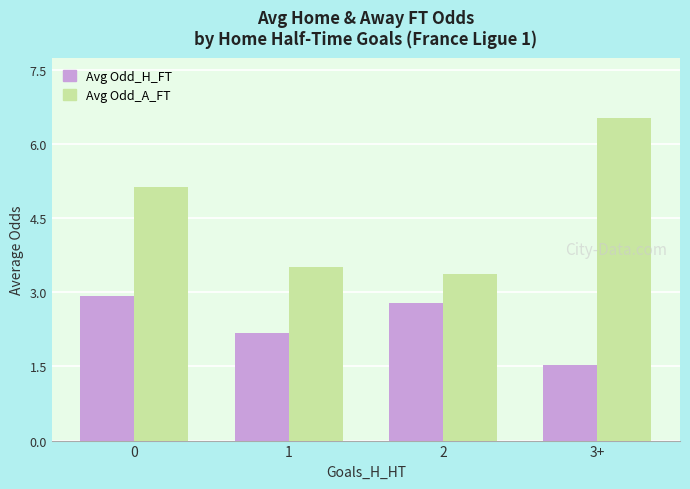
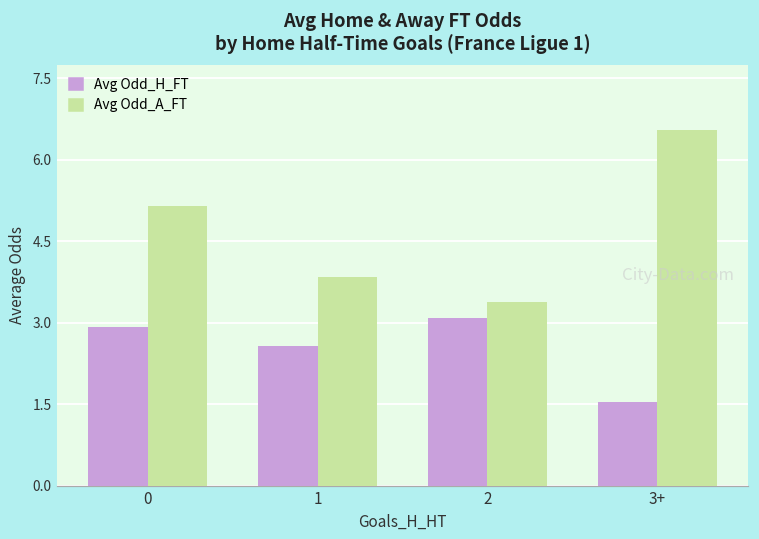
  {
    "Avg Odd_H_FT": {
      "0": 2.9,
-     "1": 2.2,
-     "2": 2.8,
+     "1": 2.6,
+     "2": 3.1,
      "3+": 1.5
    },
    "Avg Odd_A_FT": {
      "0": 5.1,
-     "1": 3.5,
+     "1": 3.9,
      "2": 3.4,
      "3+": 6.5
    }
  }
